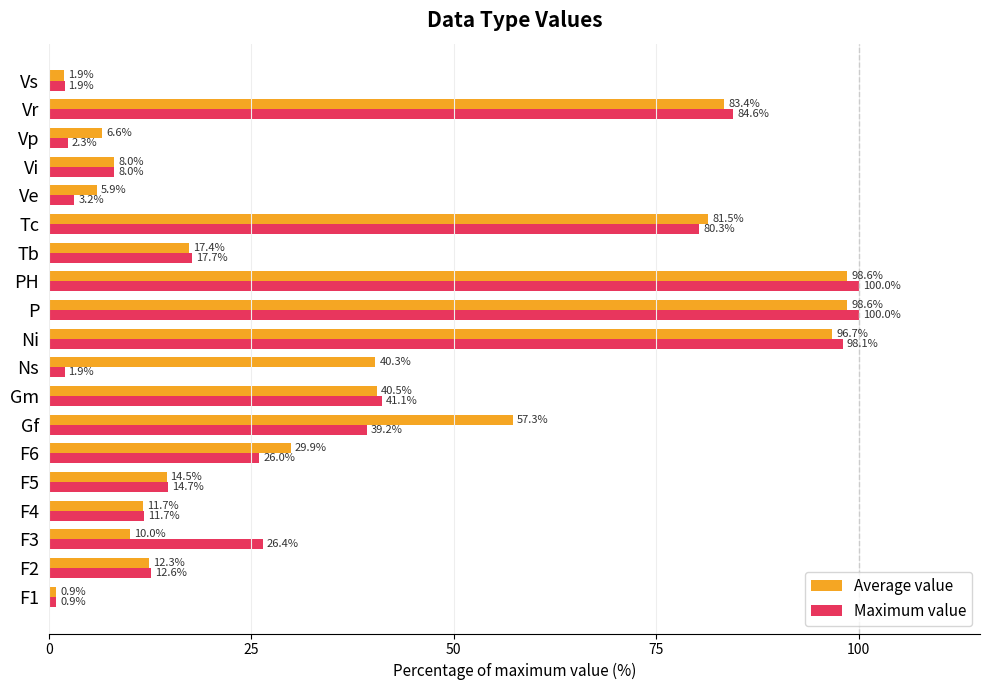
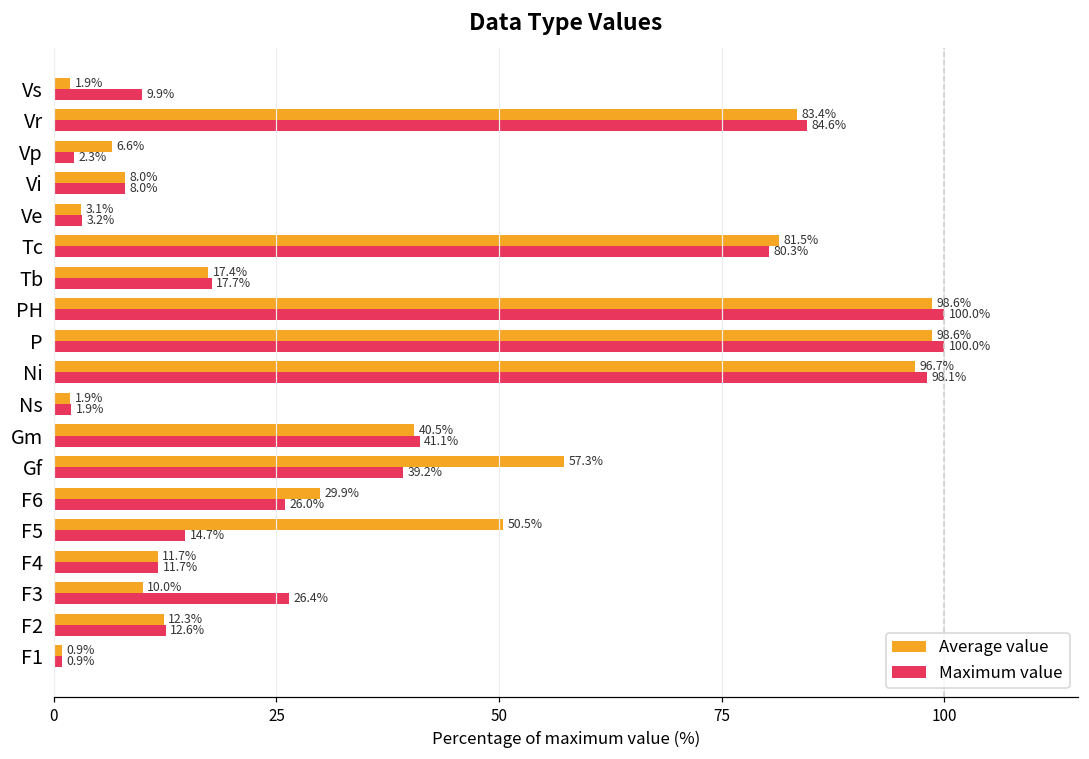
  {
    "Average value": {
      "Vs": "1.9%",
      "Vr": "83.4%",
      "Vp": "6.6%",
      "Vi": "8.0%",
-     "Ve": "5.9%",
+     "Ve": "3.1%",
      "Tc": "81.5%",
      "Tb": "17.4%",
      "PH": "98.6%",
      "P": "98.6%",
      "Ni": "96.7%",
-     "Ns": "40.3%",
+     "Ns": "1.9%",
      "Gm": "40.5%",
      "Gf": "57.3%",
      "F6": "29.9%",
-     "F5": "14.5%",
+     "F5": "50.5%",
      "F4": "11.7%",
      "F3": "10.0%",
      "F2": "12.3%",
      "F1": "0.9%"
    },
    "Maximum value": {
-     "Vs": "1.9%",
+     "Vs": "9.9%",
      "Vr": "84.6%",
      "Vp": "2.3%",
      "Vi": "8.0%",
      "Ve": "3.2%",
      "Tc": "80.3%",
      "Tb": "17.7%",
      "PH": "100.0%",
      "P": "100.0%",
      "Ni": "98.1%",
      "Ns": "1.9%",
      "Gm": "41.1%",
      "Gf": "39.2%",
      "F6": "26.0%",
      "F5": "14.7%",
      "F4": "11.7%",
      "F3": "26.4%",
      "F2": "12.6%",
      "F1": "0.9%"
    }
  }
